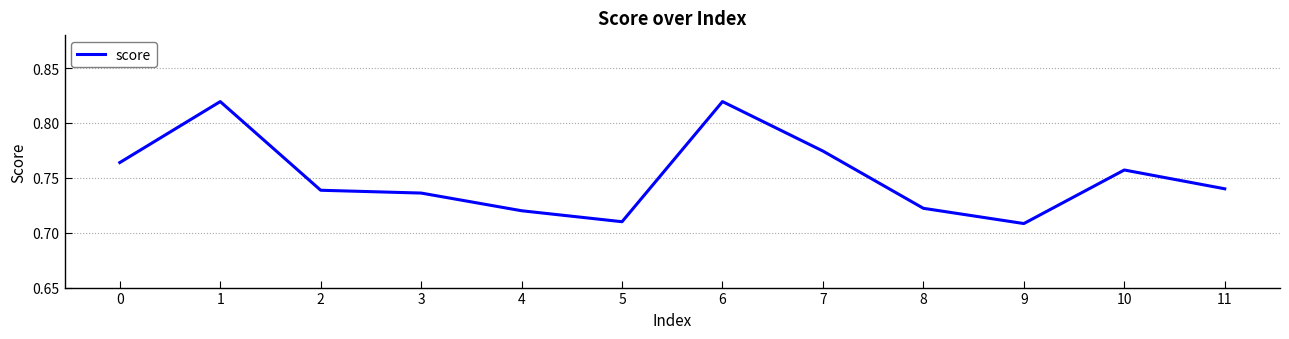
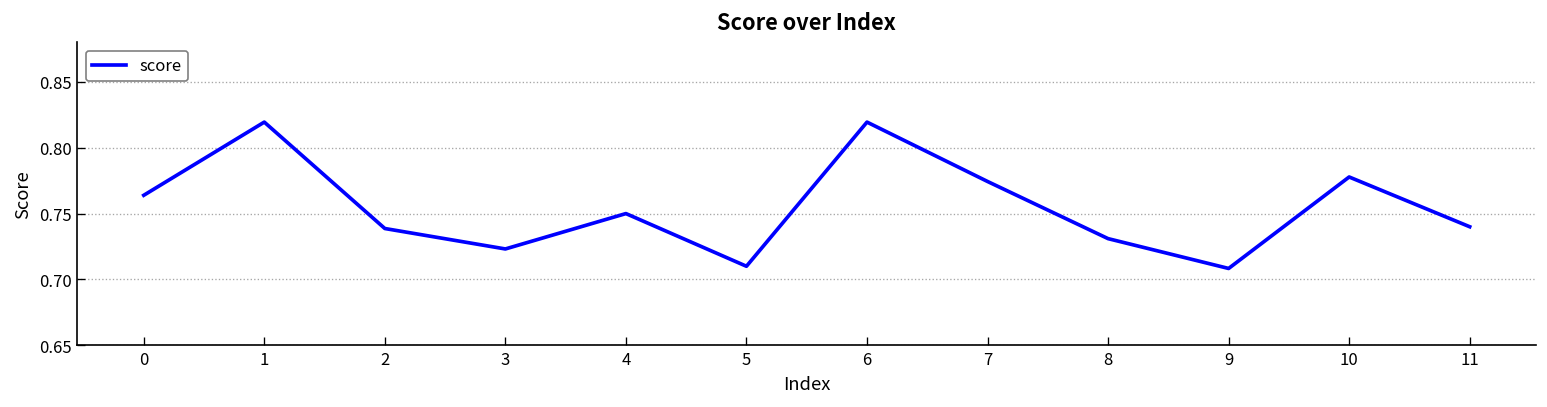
  {
    "0": 0.764,
    "1": 0.819,
    "2": 0.739,
-   "3": 0.736,
-   "4": 0.72,
+   "3": 0.723,
+   "4": 0.75,
    "5": 0.710,
    "6": 0.819,
    "7": 0.774,
-   "8": 0.722,
+   "8": 0.731,
    "9": 0.708,
-   "10": 0.757,
+   "10": 0.778,
    "11": 0.740
  }
